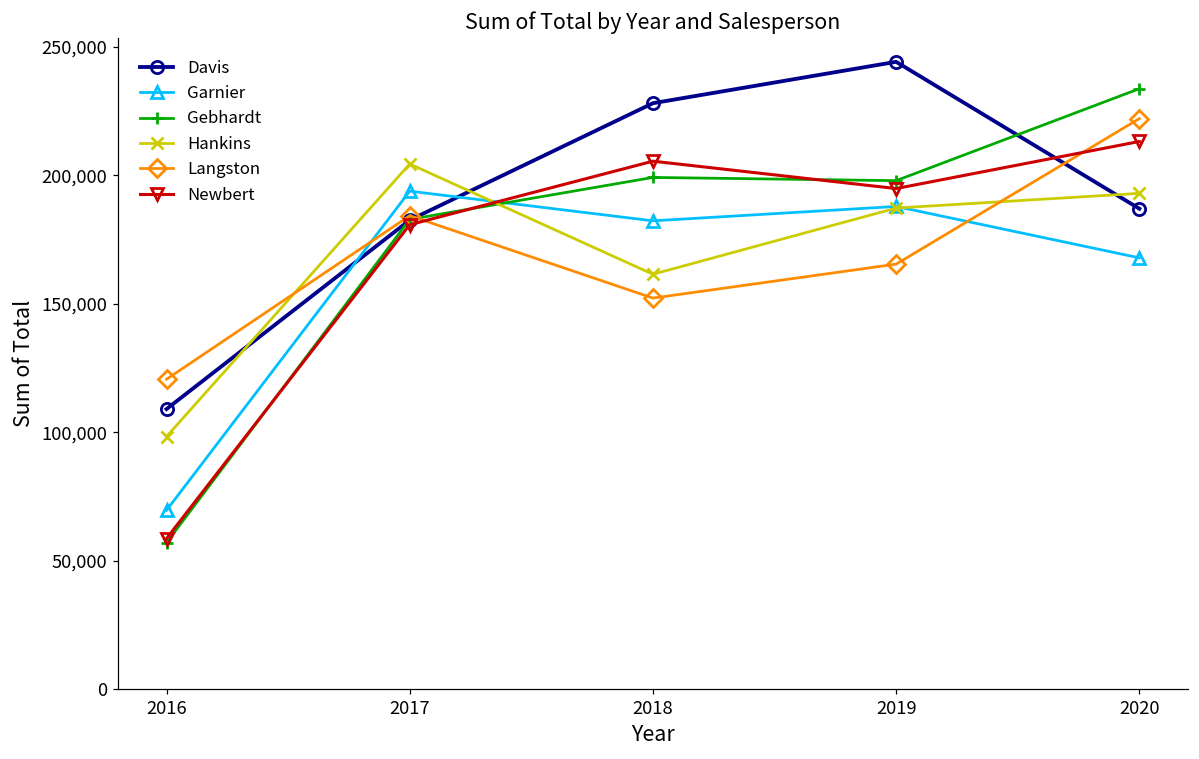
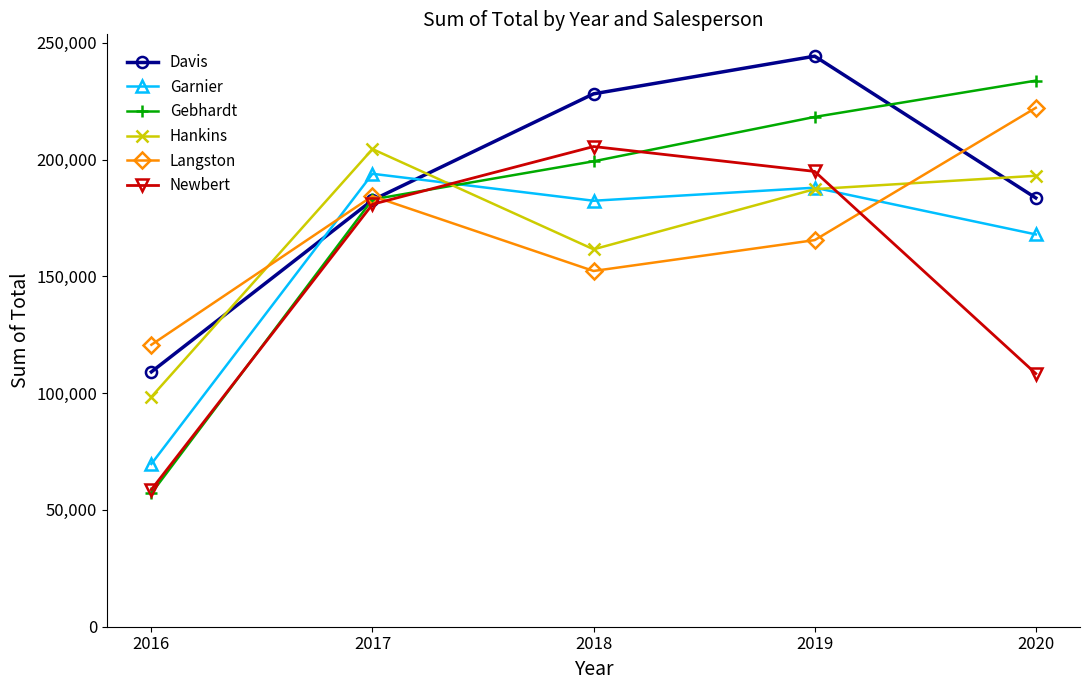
  {
    "Davis": {
      "2016": "109,000",
      "2018": "228,000",
      "2019": "244,000",
-     "2020": "187,000"
+     "2020": "184,000"
    },
    "Garnier": {
      "2016": "70,000",
      "2017": "194,000",
      "2018": "182,000",
      "2020": "168,000"
    },
    "Gebhardt": {
      "2016": "57,000",
      "2018": "199,000",
-     "2019": "198,000",
+     "2019": "218,000",
      "2020": "234,000"
    },
    "Hankins": {
      "2016": "98,000",
      "2017": "204,000",
      "2018": "162,000",
      "2020": "193,000"
    },
    "Langston": {
      "2016": "121,000",
      "2017": "184,000",
      "2018": "152,000",
      "2019": "166,000",
      "2020": "222,000"
    },
    "Newbert": {
      "2016": "59,000",
      "2017": "181,000",
      "2018": "206,000",
      "2019": "195,000",
-     "2020": "213,000"
+     "2020": "108,000"
    }
  }
